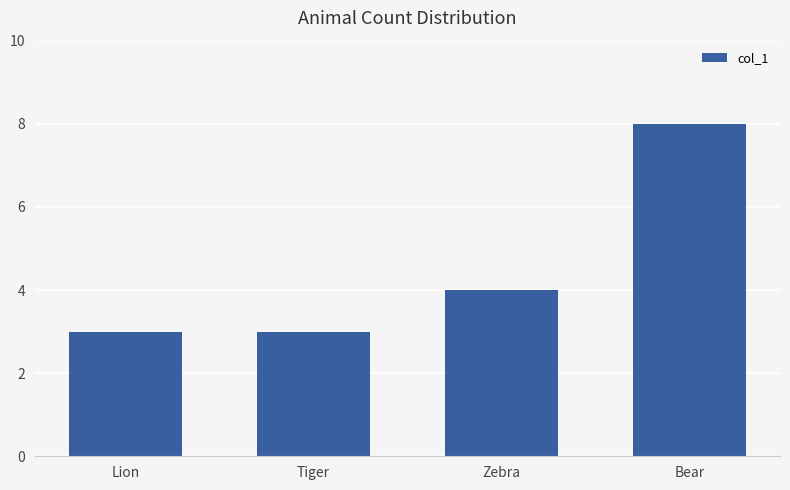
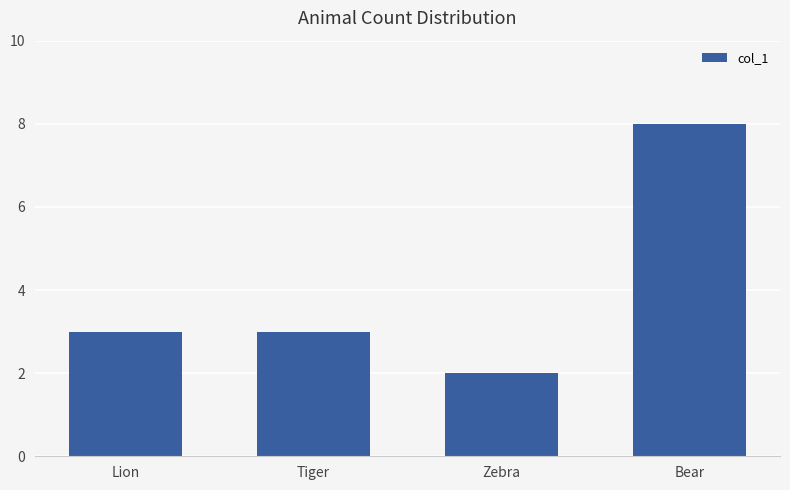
  {
    "Lion": 3,
    "Tiger": 3,
-   "Zebra": 4,
+   "Zebra": 2,
    "Bear": 8
  }
